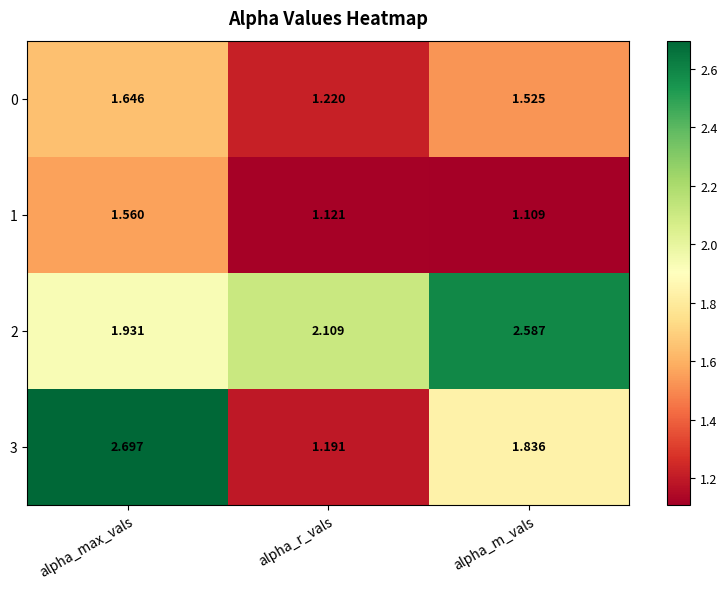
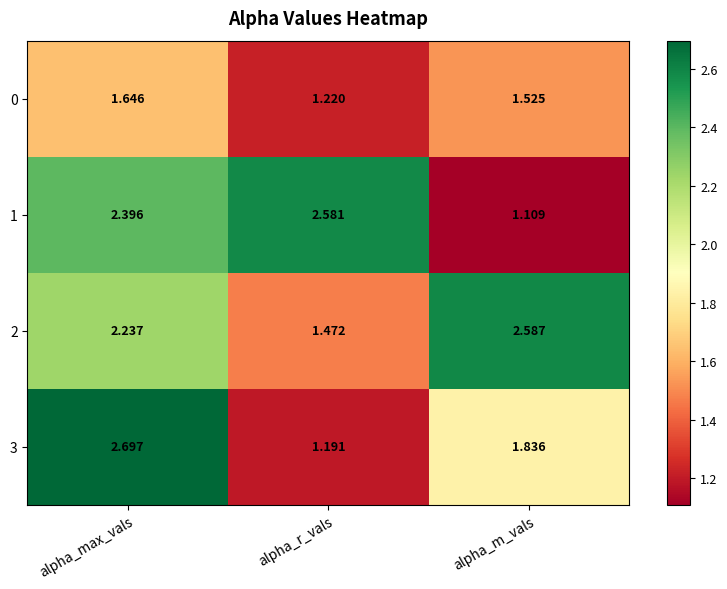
  {
    "0": {
      "alpha_max_vals": 1.646,
      "alpha_r_vals": 1.220,
      "alpha_m_vals": 1.525
    },
    "1": {
-     "alpha_max_vals": 1.560,
-     "alpha_r_vals": 1.121,
+     "alpha_max_vals": 2.396,
+     "alpha_r_vals": 2.581,
      "alpha_m_vals": 1.109
    },
    "2": {
-     "alpha_max_vals": 1.931,
-     "alpha_r_vals": 2.109,
+     "alpha_max_vals": 2.237,
+     "alpha_r_vals": 1.472,
      "alpha_m_vals": 2.587
    },
    "3": {
      "alpha_max_vals": 2.697,
      "alpha_r_vals": 1.191,
      "alpha_m_vals": 1.836
    }
  }
